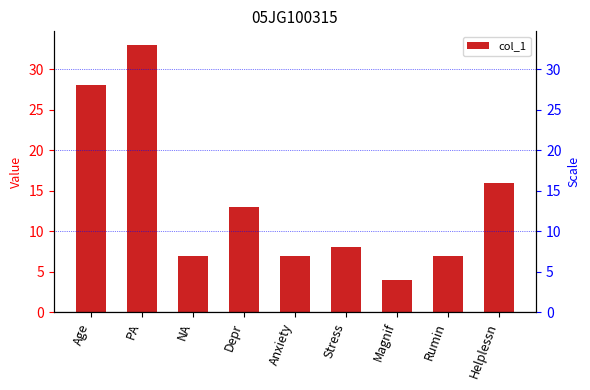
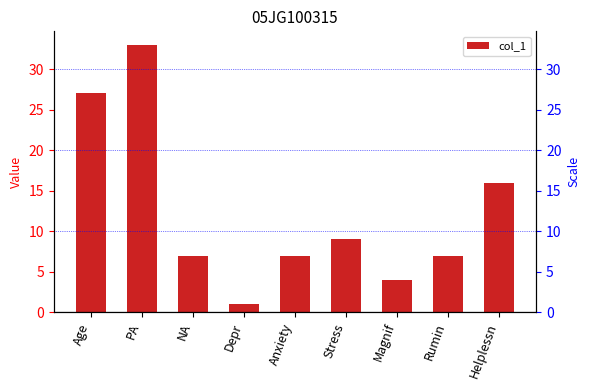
  {
-   "Age": 28,
+   "Age": 27,
    "PA": 33,
    "NA": 7,
-   "Depr": 13,
+   "Depr": 1,
    "Anxiety": 7,
-   "Stress": 8,
+   "Stress": 9,
    "Magnif": 4,
    "Rumin": 7,
    "Helplessn": 16
  }
